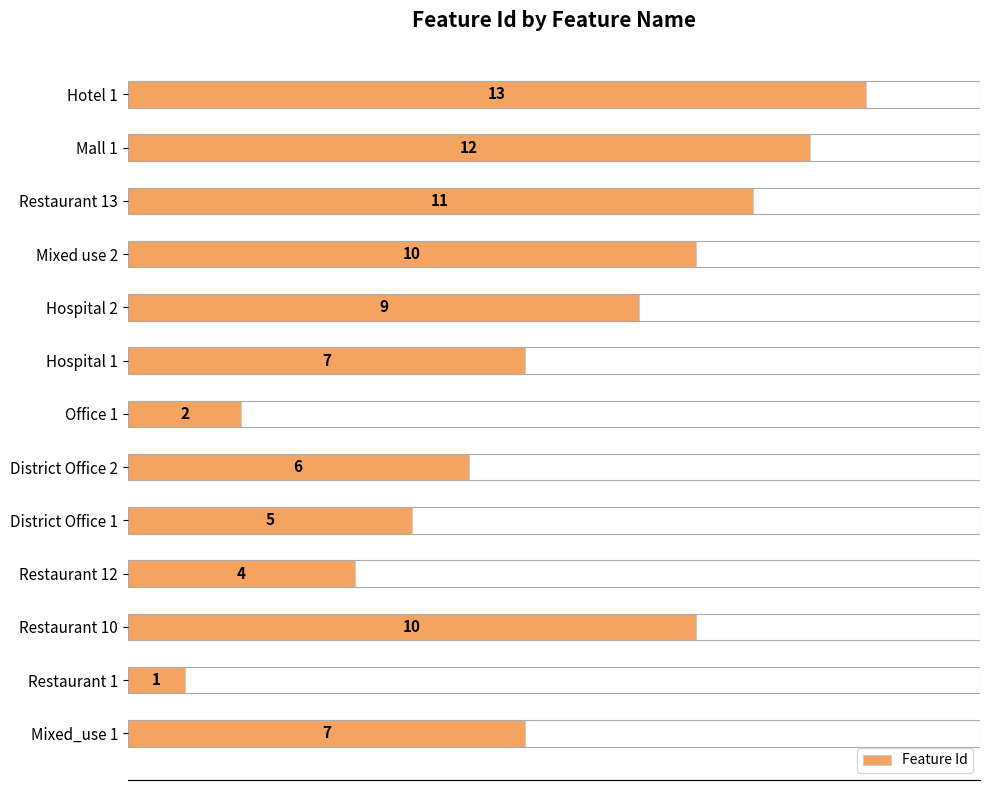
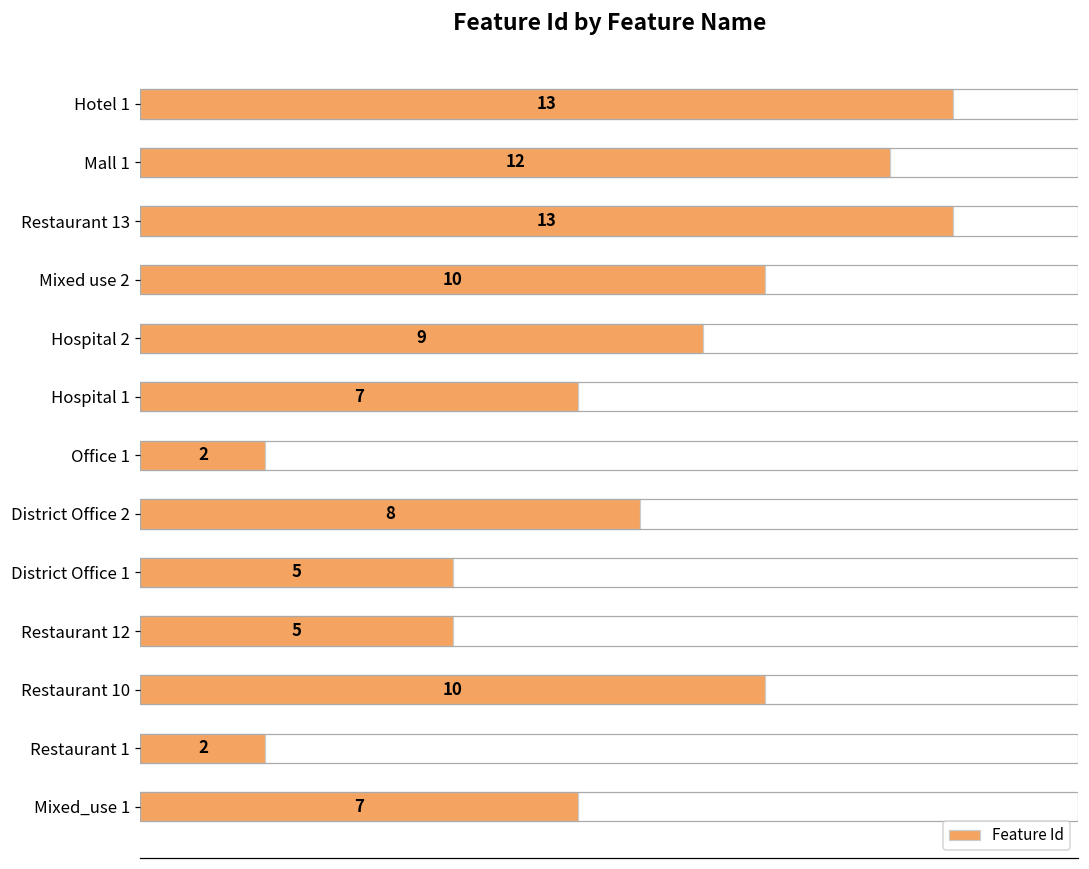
  {
    "Hotel 1": 13,
    "Mall 1": 12,
-   "Restaurant 13": 11,
+   "Restaurant 13": 13,
    "Mixed use 2": 10,
    "Hospital 2": 9,
    "Hospital 1": 7,
    "Office 1": 2,
-   "District Office 2": 6,
+   "District Office 2": 8,
    "District Office 1": 5,
-   "Restaurant 12": 4,
+   "Restaurant 12": 5,
    "Restaurant 10": 10,
-   "Restaurant 1": 1,
+   "Restaurant 1": 2,
    "Mixed_use 1": 7
  }
